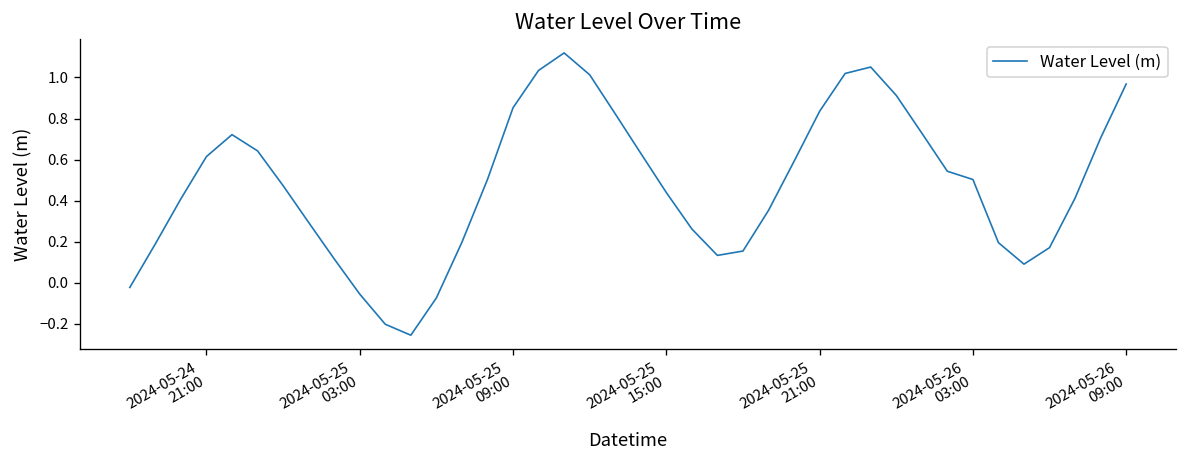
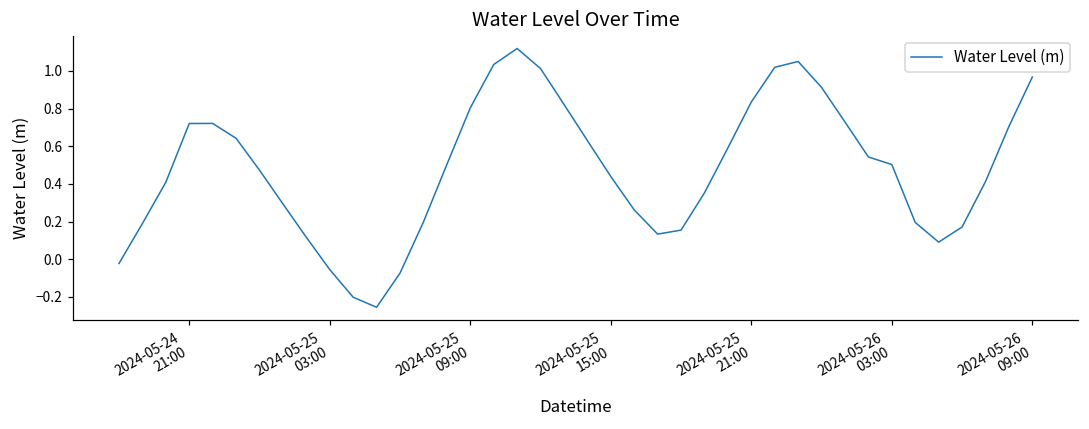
  {
-   "2024-05-24 21:00": 0.61,
+   "2024-05-24 21:00": 0.72,
    "2024-05-25 03:00": -0.05,
-   "2024-05-25 09:00": 0.85,
+   "2024-05-25 09:00": 0.80,
    "2024-05-25 15:00": 0.44,
    "2024-05-25 21:00": 0.84,
    "2024-05-26 03:00": 0.50,
    "2024-05-26 09:00": 0.97
  }
